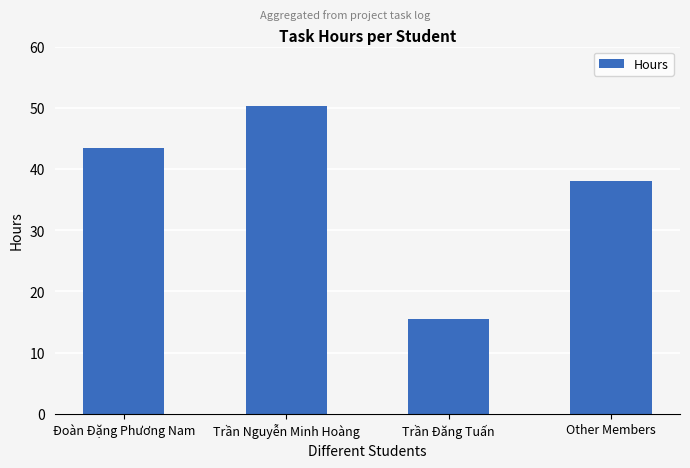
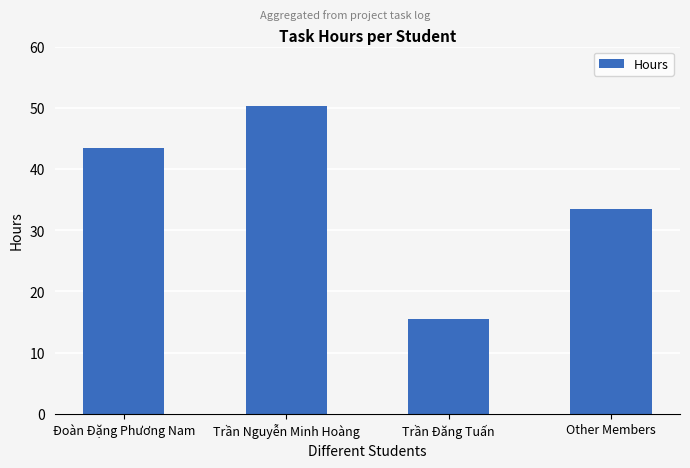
  {
    "Đoàn Đặng Phương Nam": 44,
    "Trần Nguyễn Minh Hoàng": 50,
    "Trần Đăng Tuấn": 16,
-   "Other Members": 38
+   "Other Members": 33
  }
